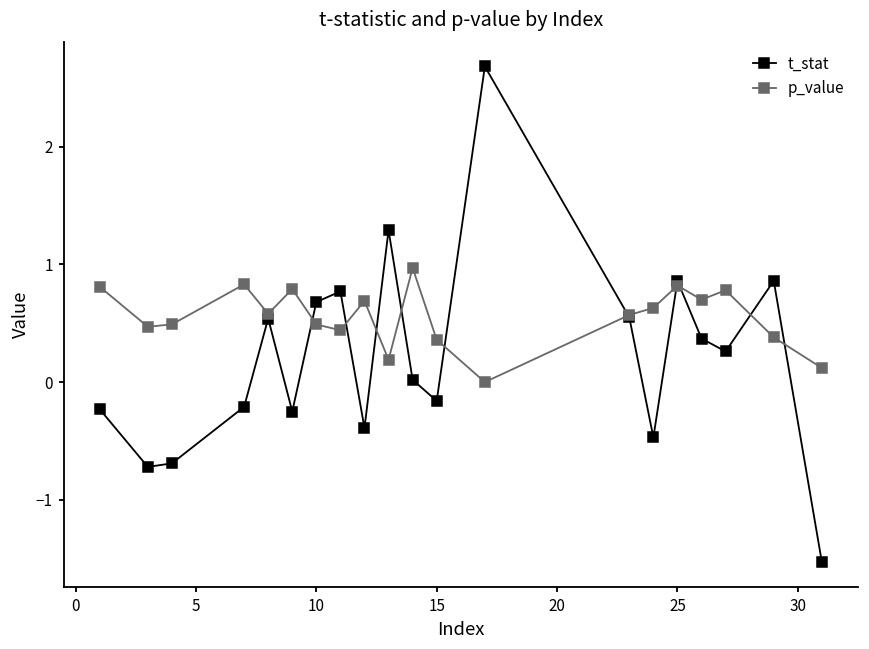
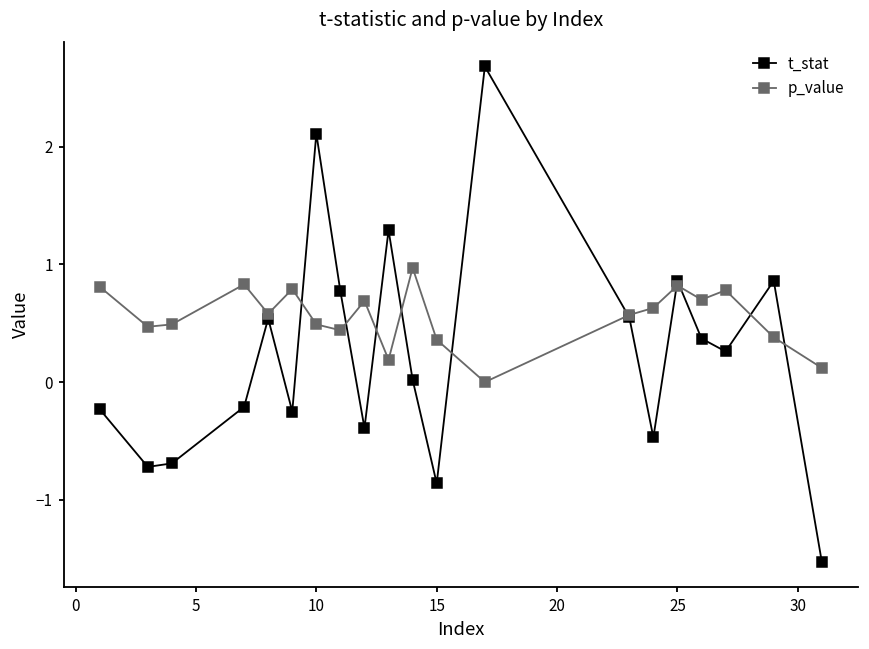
  {
    "t_stat": {
-     "10": 0.68,
-     "15": -0.16,
+     "10": 2.11,
+     "15": -0.86,
      "25": 0.86
    },
    "p_value": {
      "10": 0.49,
      "15": 0.36,
      "25": 0.82
    }
  }
